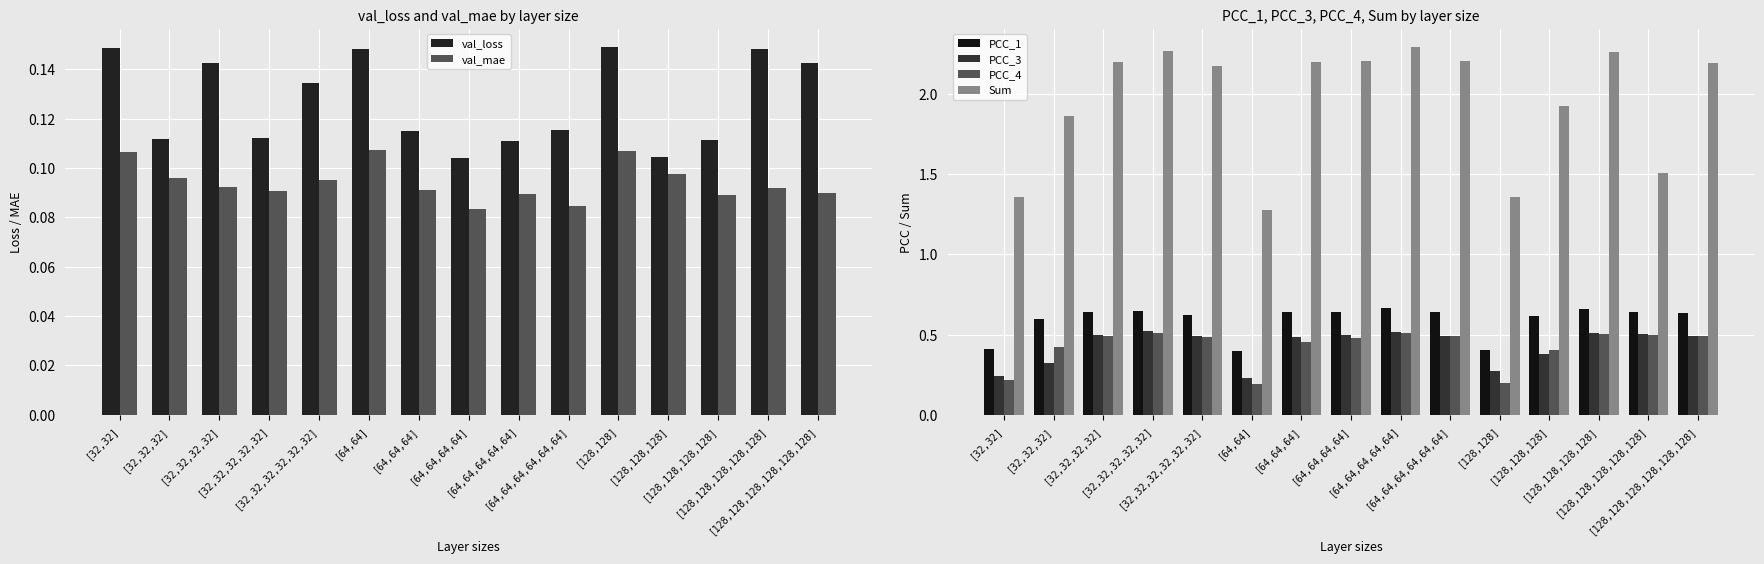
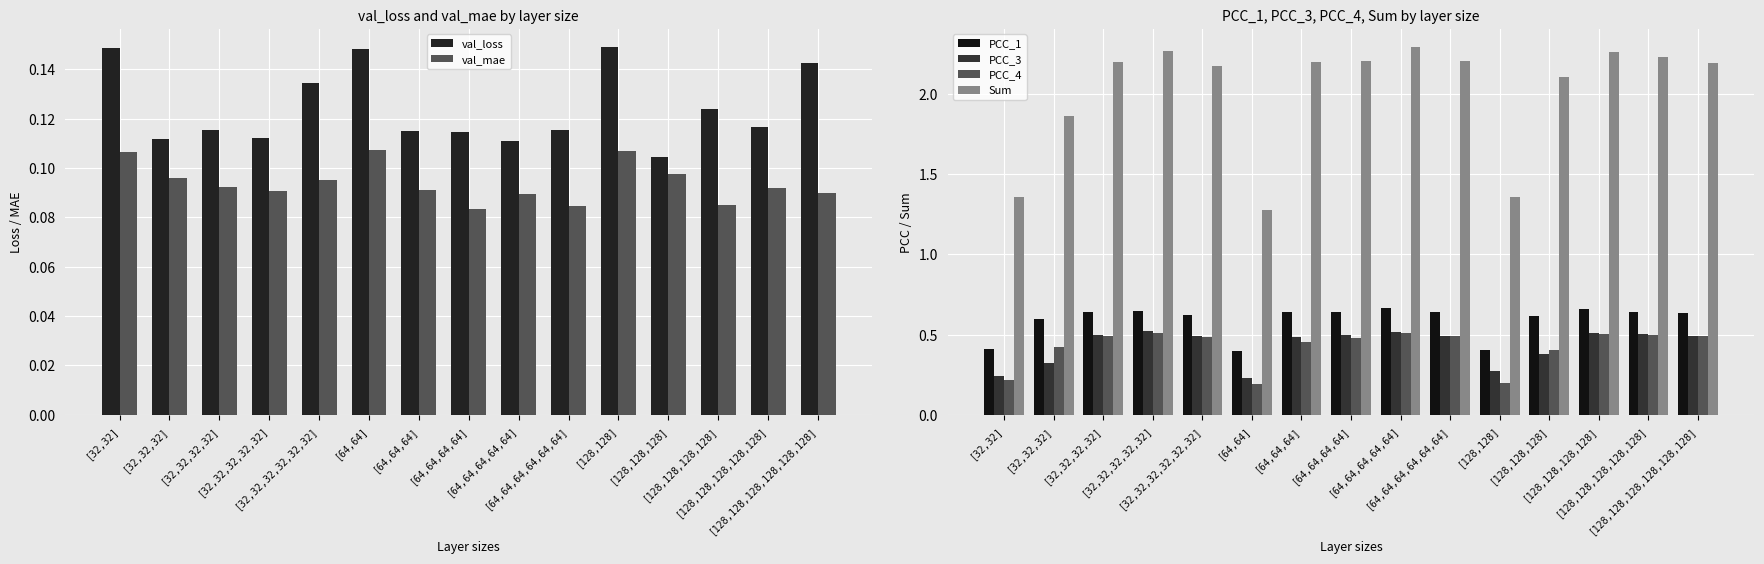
  {
    "val_loss and val_mae by layer size": {
      "val_loss": {
        "[32,32]": 0.149,
        "[32,32,32]": 0.112,
-       "[32,32,32,32]": 0.143,
+       "[32,32,32,32]": 0.116,
        "[32,32,32,32,32]": 0.112,
        "[32,32,32,32,32,32]": 0.135,
        "[64,64]": 0.148,
        "[64,64,64]": 0.115,
-       "[64,64,64,64]": 0.104,
+       "[64,64,64,64]": 0.115,
        "[64,64,64,64,64]": 0.111,
        "[64,64,64,64,64,64]": 0.116,
        "[128,128]": 0.149,
        "[128,128,128]": 0.105,
-       "[128,128,128,128]": 0.111,
-       "[128,128,128,128,128]": 0.148,
+       "[128,128,128,128]": 0.124,
+       "[128,128,128,128,128]": 0.117,
        "[128,128,128,128,128,128]": 0.143
      },
      "val_mae": {
        "[32,32]": 0.106,
        "[32,32,32]": 0.096,
        "[32,32,32,32]": 0.092,
        "[32,32,32,32,32]": 0.091,
        "[32,32,32,32,32,32]": 0.095,
        "[64,64]": 0.108,
        "[64,64,64]": 0.091,
        "[64,64,64,64]": 0.083,
        "[64,64,64,64,64]": 0.090,
        "[64,64,64,64,64,64]": 0.085,
        "[128,128]": 0.107,
        "[128,128,128]": 0.098,
-       "[128,128,128,128]": 0.089,
+       "[128,128,128,128]": 0.085,
        "[128,128,128,128,128]": 0.092,
        "[128,128,128,128,128,128]": 0.090
      }
    },
    "PCC_1, PCC_3, PCC_4, Sum by layer size": {
      "Sum": {
        "[32,32]": 1.36,
        "[32,32,32]": 1.86,
        "[32,32,32,32]": 2.20,
        "[32,32,32,32,32]": 2.27,
        "[32,32,32,32,32,32]": 2.18,
        "[64,64]": 1.28,
        "[64,64,64]": 2.20,
        "[64,64,64,64]": 2.20,
        "[64,64,64,64,64]": 2.29,
        "[64,64,64,64,64,64]": 2.21,
        "[128,128]": 1.36,
-       "[128,128,128]": 1.93,
+       "[128,128,128]": 2.11,
        "[128,128,128,128]": 2.26,
-       "[128,128,128,128,128]": 1.51,
+       "[128,128,128,128,128]": 2.23,
        "[128,128,128,128,128,128]": 2.19
      }
    }
  }
